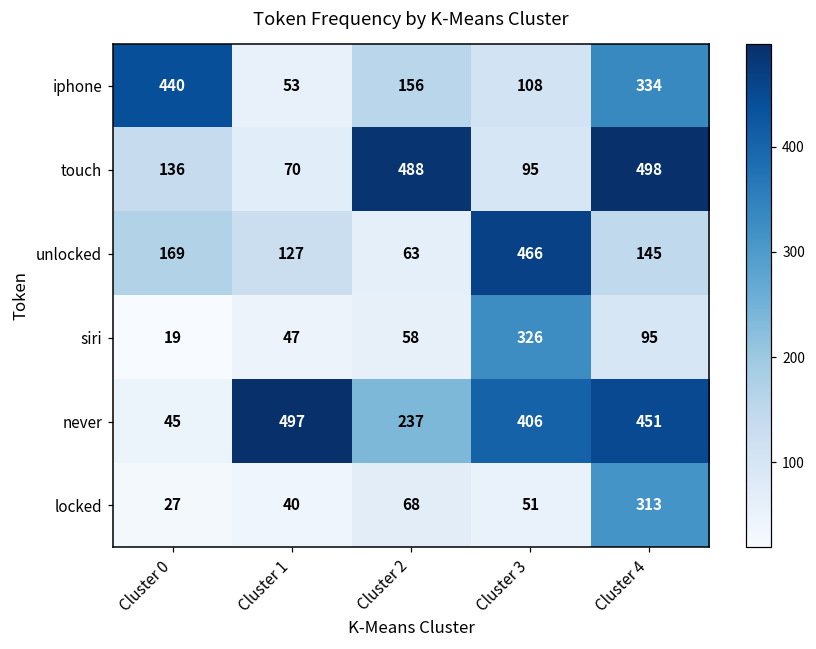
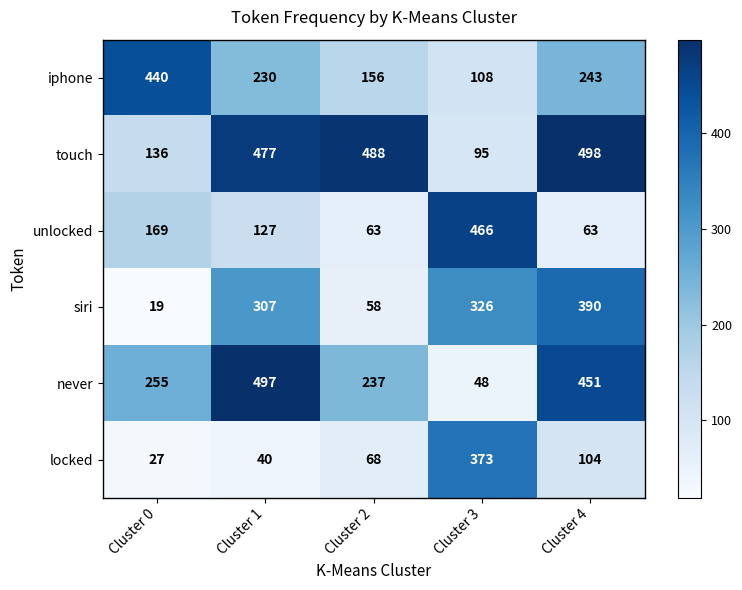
  {
    "iphone": {
      "Cluster 0": 440,
-     "Cluster 1": 53,
+     "Cluster 1": 230,
      "Cluster 2": 156,
      "Cluster 3": 108,
-     "Cluster 4": 334
+     "Cluster 4": 243
    },
    "touch": {
      "Cluster 0": 136,
-     "Cluster 1": 70,
+     "Cluster 1": 477,
      "Cluster 2": 488,
      "Cluster 3": 95,
      "Cluster 4": 498
    },
    "unlocked": {
      "Cluster 0": 169,
      "Cluster 1": 127,
      "Cluster 2": 63,
      "Cluster 3": 466,
-     "Cluster 4": 145
+     "Cluster 4": 63
    },
    "siri": {
      "Cluster 0": 19,
-     "Cluster 1": 47,
+     "Cluster 1": 307,
      "Cluster 2": 58,
      "Cluster 3": 326,
-     "Cluster 4": 95
+     "Cluster 4": 390
    },
    "never": {
-     "Cluster 0": 45,
+     "Cluster 0": 255,
      "Cluster 1": 497,
      "Cluster 2": 237,
-     "Cluster 3": 406,
+     "Cluster 3": 48,
      "Cluster 4": 451
    },
    "locked": {
      "Cluster 0": 27,
      "Cluster 1": 40,
      "Cluster 2": 68,
-     "Cluster 3": 51,
-     "Cluster 4": 313
+     "Cluster 3": 373,
+     "Cluster 4": 104
    }
  }
